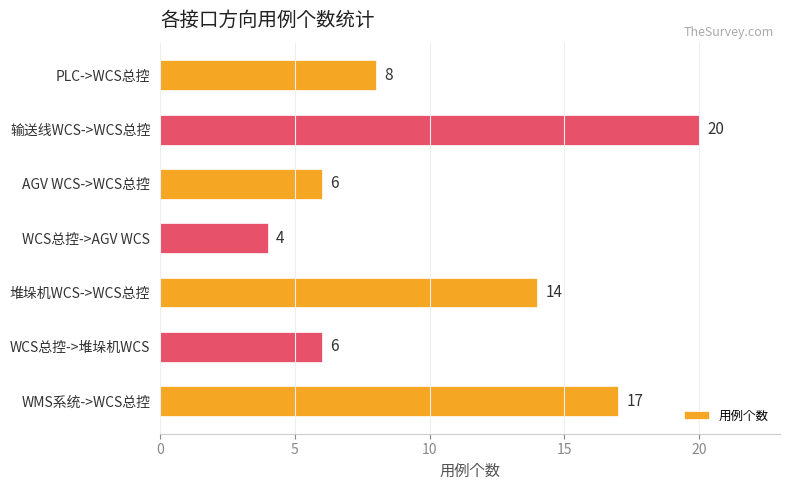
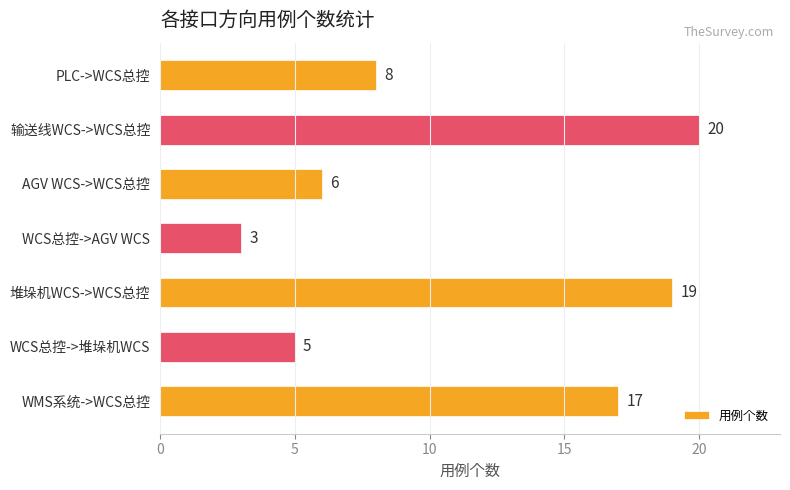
  {
    "PLC->WCS总控": 8,
    "输送线WCS->WCS总控": 20,
    "AGV WCS->WCS总控": 6,
-   "WCS总控->AGV WCS": 4,
-   "堆垛机WCS->WCS总控": 14,
-   "WCS总控->堆垛机WCS": 6,
+   "WCS总控->AGV WCS": 3,
+   "堆垛机WCS->WCS总控": 19,
+   "WCS总控->堆垛机WCS": 5,
    "WMS系统->WCS总控": 17
  }
